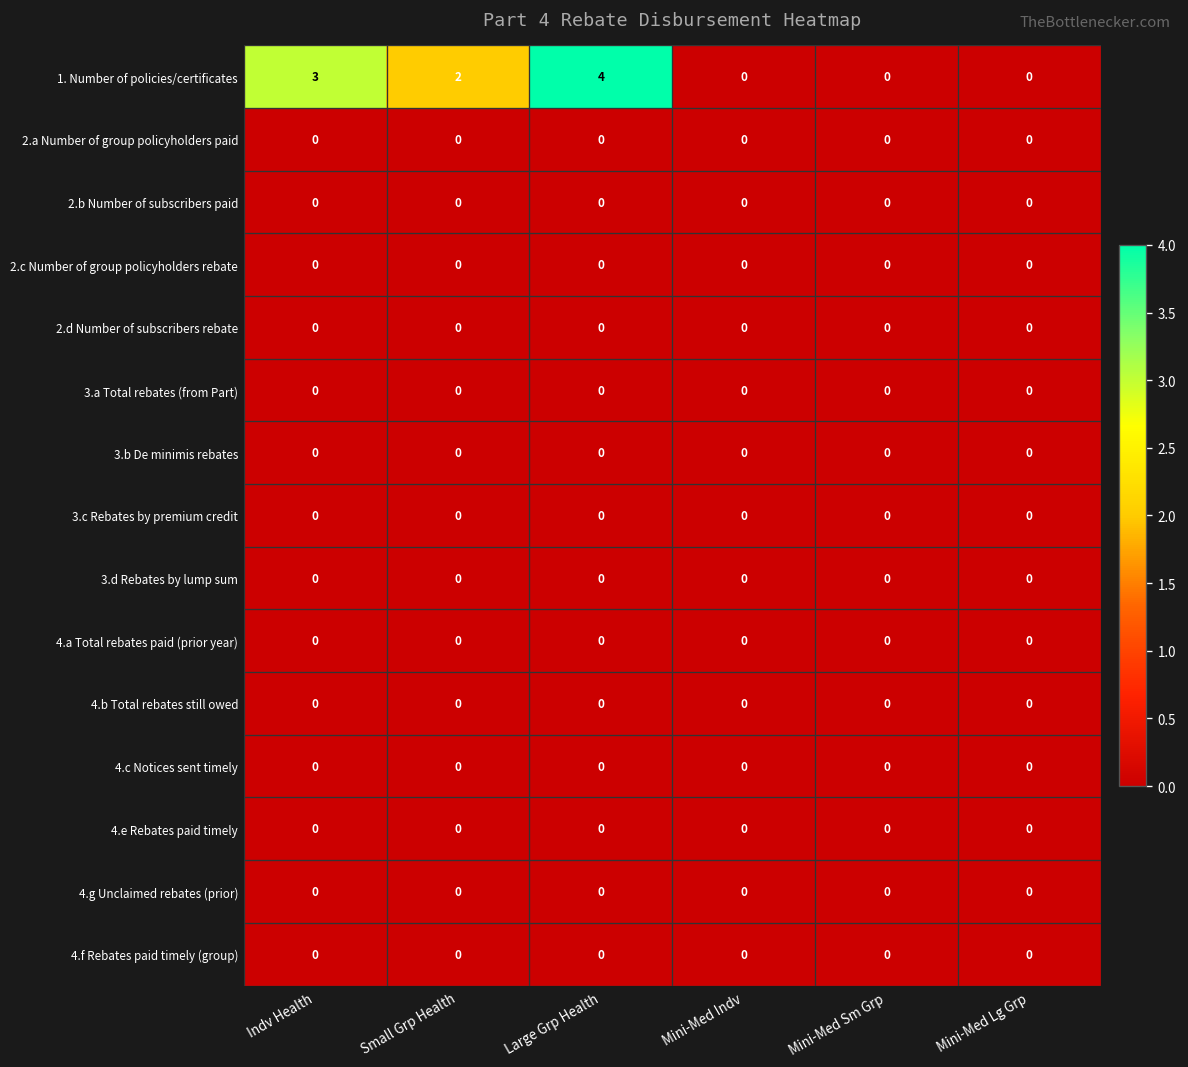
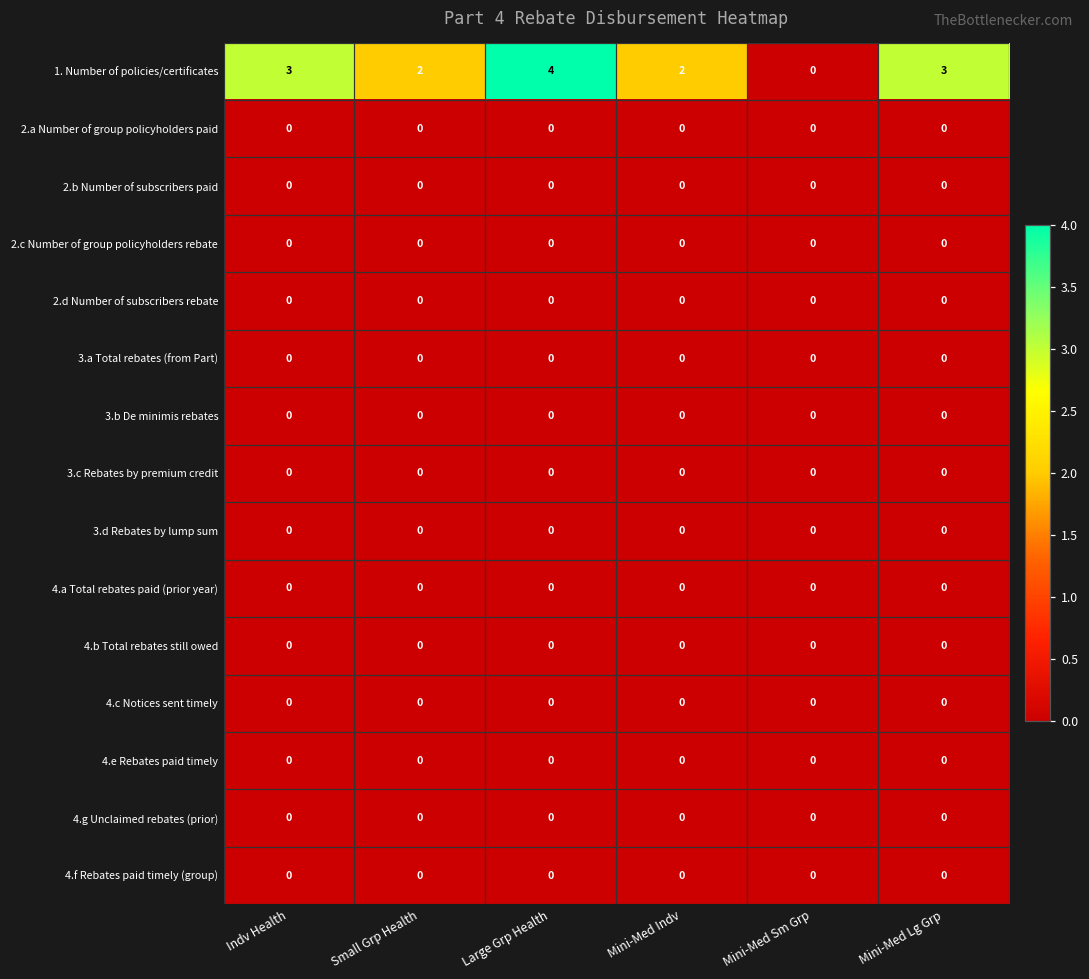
  {
    "1. Number of policies/certificates": {
      "Indv Health": 3,
      "Small Grp Health": 2,
      "Large Grp Health": 4,
-     "Mini-Med Indv": 0,
+     "Mini-Med Indv": 2,
      "Mini-Med Sm Grp": 0,
-     "Mini-Med Lg Grp": 0
+     "Mini-Med Lg Grp": 3
    },
    "2.a Number of group policyholders paid": {
      "Indv Health": 0,
      "Small Grp Health": 0,
      "Large Grp Health": 0,
      "Mini-Med Indv": 0,
      "Mini-Med Sm Grp": 0,
      "Mini-Med Lg Grp": 0
    },
    "2.b Number of subscribers paid": {
      "Indv Health": 0,
      "Small Grp Health": 0,
      "Large Grp Health": 0,
      "Mini-Med Indv": 0,
      "Mini-Med Sm Grp": 0,
      "Mini-Med Lg Grp": 0
    },
    "2.c Number of group policyholders rebate": {
      "Indv Health": 0,
      "Small Grp Health": 0,
      "Large Grp Health": 0,
      "Mini-Med Indv": 0,
      "Mini-Med Sm Grp": 0,
      "Mini-Med Lg Grp": 0
    },
    "2.d Number of subscribers rebate": {
      "Indv Health": 0,
      "Small Grp Health": 0,
      "Large Grp Health": 0,
      "Mini-Med Indv": 0,
      "Mini-Med Sm Grp": 0,
      "Mini-Med Lg Grp": 0
    },
    "3.a Total rebates (from Part)": {
      "Indv Health": 0,
      "Small Grp Health": 0,
      "Large Grp Health": 0,
      "Mini-Med Indv": 0,
      "Mini-Med Sm Grp": 0,
      "Mini-Med Lg Grp": 0
    },
    "3.b De minimis rebates": {
      "Indv Health": 0,
      "Small Grp Health": 0,
      "Large Grp Health": 0,
      "Mini-Med Indv": 0,
      "Mini-Med Sm Grp": 0,
      "Mini-Med Lg Grp": 0
    },
    "3.c Rebates by premium credit": {
      "Indv Health": 0,
      "Small Grp Health": 0,
      "Large Grp Health": 0,
      "Mini-Med Indv": 0,
      "Mini-Med Sm Grp": 0,
      "Mini-Med Lg Grp": 0
    },
    "3.d Rebates by lump sum": {
      "Indv Health": 0,
      "Small Grp Health": 0,
      "Large Grp Health": 0,
      "Mini-Med Indv": 0,
      "Mini-Med Sm Grp": 0,
      "Mini-Med Lg Grp": 0
    },
    "4.a Total rebates paid (prior year)": {
      "Indv Health": 0,
      "Small Grp Health": 0,
      "Large Grp Health": 0,
      "Mini-Med Indv": 0,
      "Mini-Med Sm Grp": 0,
      "Mini-Med Lg Grp": 0
    },
    "4.b Total rebates still owed": {
      "Indv Health": 0,
      "Small Grp Health": 0,
      "Large Grp Health": 0,
      "Mini-Med Indv": 0,
      "Mini-Med Sm Grp": 0,
      "Mini-Med Lg Grp": 0
    },
    "4.c Notices sent timely": {
      "Indv Health": 0,
      "Small Grp Health": 0,
      "Large Grp Health": 0,
      "Mini-Med Indv": 0,
      "Mini-Med Sm Grp": 0,
      "Mini-Med Lg Grp": 0
    },
    "4.e Rebates paid timely": {
      "Indv Health": 0,
      "Small Grp Health": 0,
      "Large Grp Health": 0,
      "Mini-Med Indv": 0,
      "Mini-Med Sm Grp": 0,
      "Mini-Med Lg Grp": 0
    },
    "4.g Unclaimed rebates (prior)": {
      "Indv Health": 0,
      "Small Grp Health": 0,
      "Large Grp Health": 0,
      "Mini-Med Indv": 0,
      "Mini-Med Sm Grp": 0,
      "Mini-Med Lg Grp": 0
    },
    "4.f Rebates paid timely (group)": {
      "Indv Health": 0,
      "Small Grp Health": 0,
      "Large Grp Health": 0,
      "Mini-Med Indv": 0,
      "Mini-Med Sm Grp": 0,
      "Mini-Med Lg Grp": 0
    }
  }
